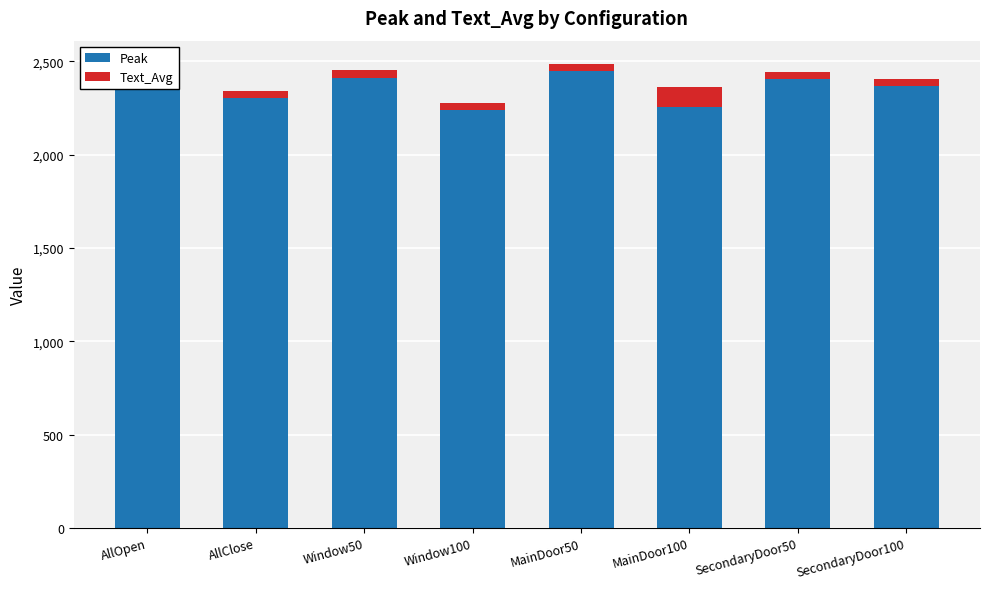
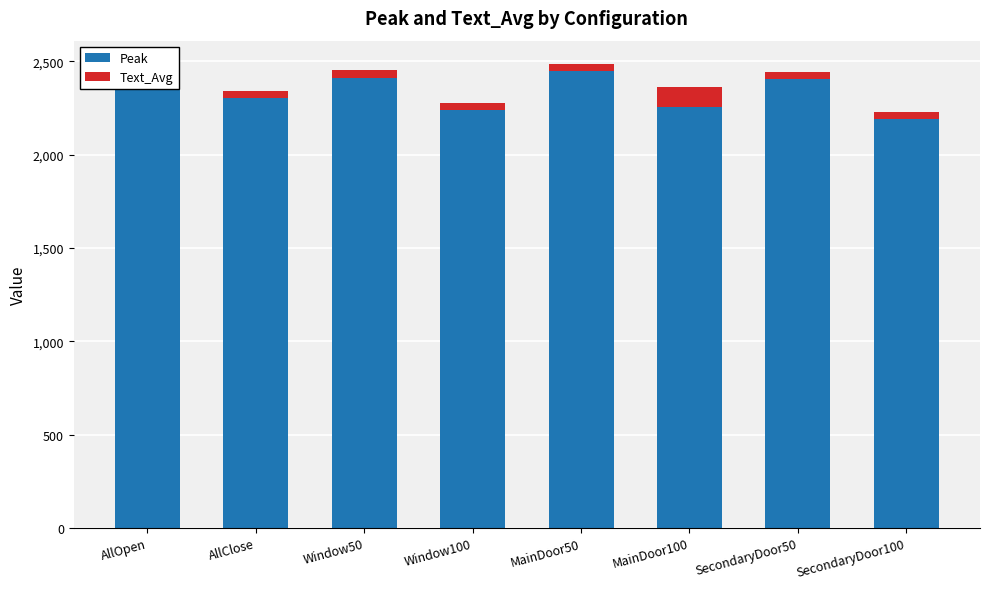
  {
    "Peak": {
      "AllClose": "2,300",
      "Window50": "2,410",
      "Window100": "2,240",
      "MainDoor50": "2,450",
      "MainDoor100": "2,260",
      "SecondaryDoor50": "2,400",
-     "SecondaryDoor100": "2,370"
+     "SecondaryDoor100": "2,190"
    },
    "Text_Avg": {
      "AllClose": "30",
      "Window50": "40",
      "Window100": "40",
      "MainDoor50": "40",
      "MainDoor100": "110",
      "SecondaryDoor50": "40",
      "SecondaryDoor100": "40"
    }
  }
